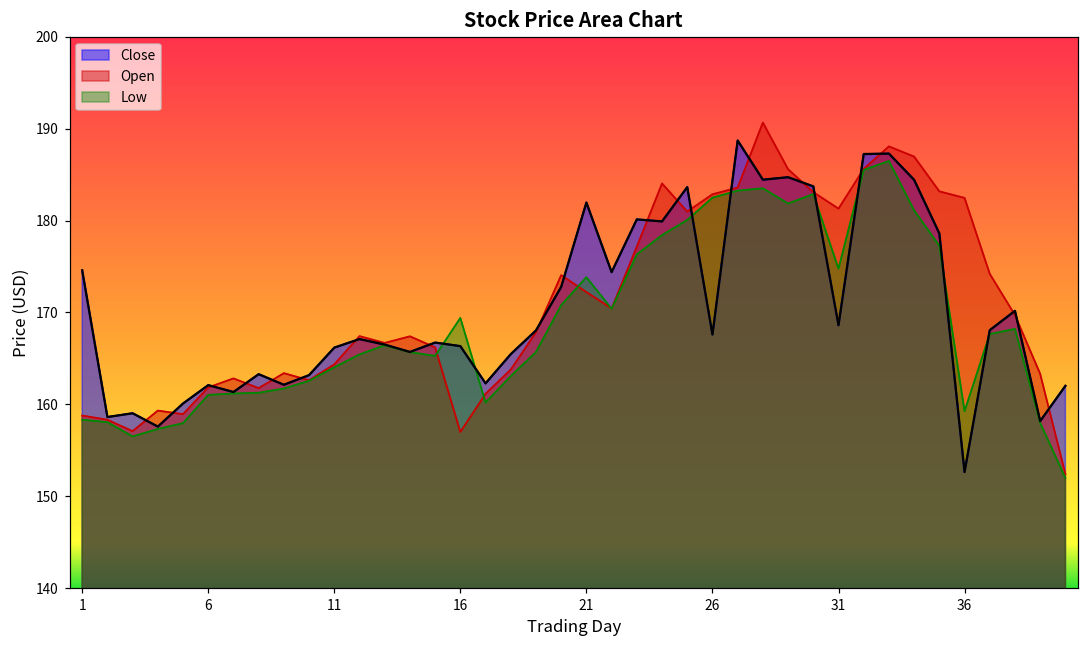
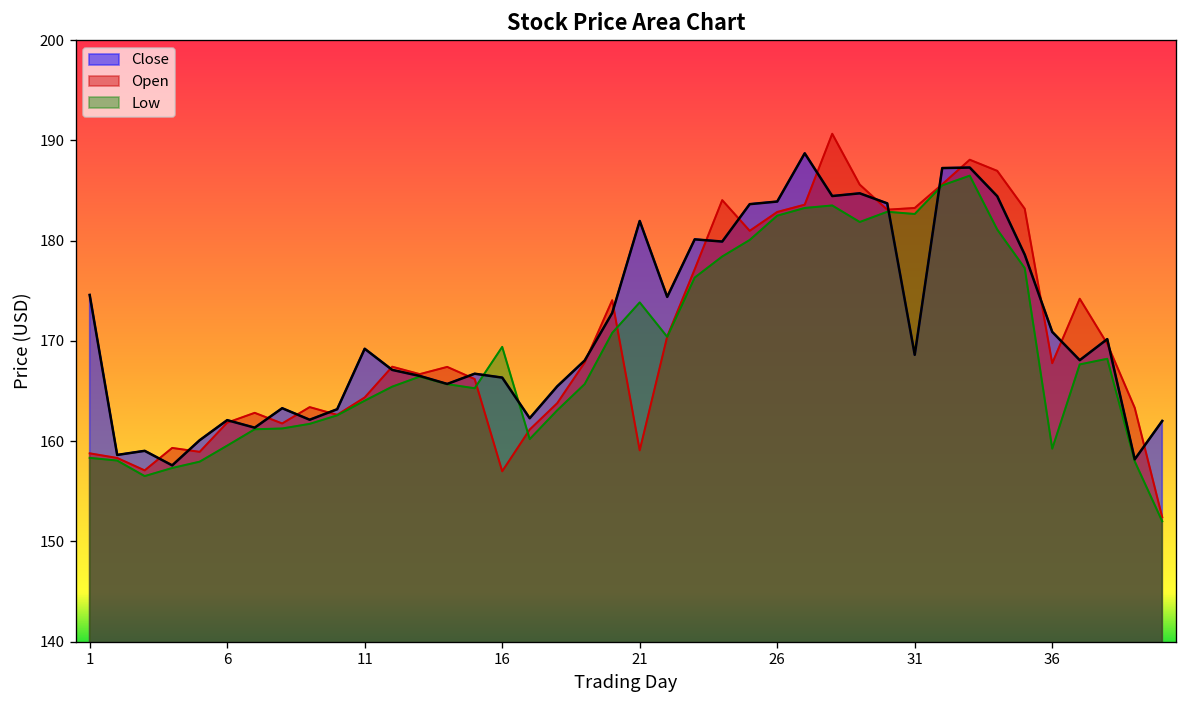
  {
    "Close": {
      "1": 175,
-     "11": 166,
+     "11": 169,
      "16": 166,
      "21": 182,
-     "26": 168,
+     "26": 184,
      "31": 169,
-     "36": 153
+     "36": 171
    },
    "Open": {
      "1": 159,
      "11": 164,
      "16": 157,
-     "21": 172,
+     "21": 159,
      "26": 183,
-     "31": 181,
-     "36": 182
+     "31": 183,
+     "36": 168
    },
    "Low": {
      "1": 158,
-     "6": 161,
+     "6": 160,
      "11": 164,
      "16": 169,
      "21": 174,
      "26": 182,
-     "31": 175,
+     "31": 183,
      "36": 159
    }
  }
